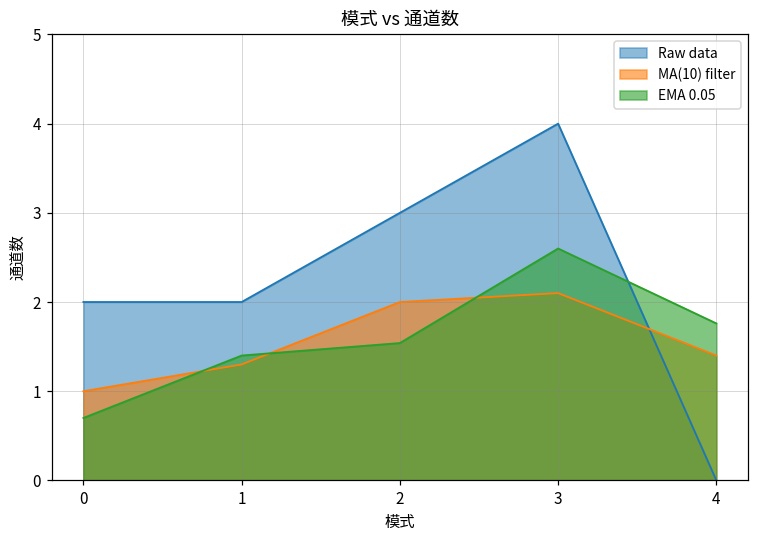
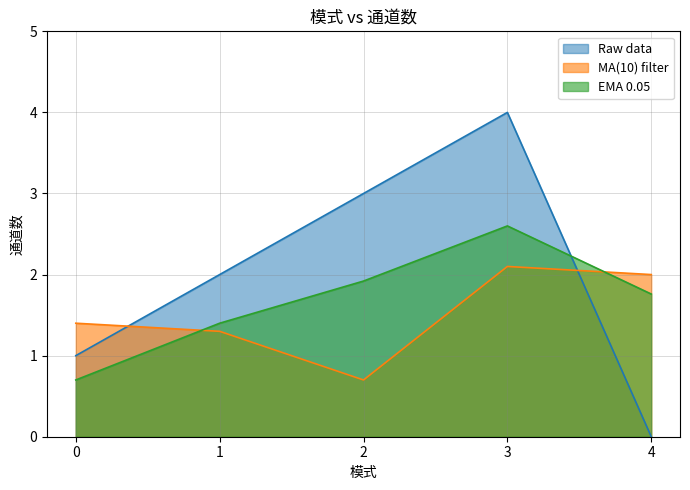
  {
    "Raw data": {
-     "0": 2,
+     "0": 1,
      "1": 2,
      "2": 3,
      "3": 4,
      "4": 0
    },
    "MA(10) filter": {
-     "0": 1.0,
+     "0": 1.4,
      "1": 1.3,
-     "2": 2.0,
+     "2": 0.7,
      "3": 2.1,
-     "4": 1.4
+     "4": 2.0
    },
    "EMA 0.05": {
      "0": 0.7,
      "1": 1.4,
-     "2": 1.5,
+     "2": 1.9,
      "3": 2.6,
      "4": 1.8
    }
  }
